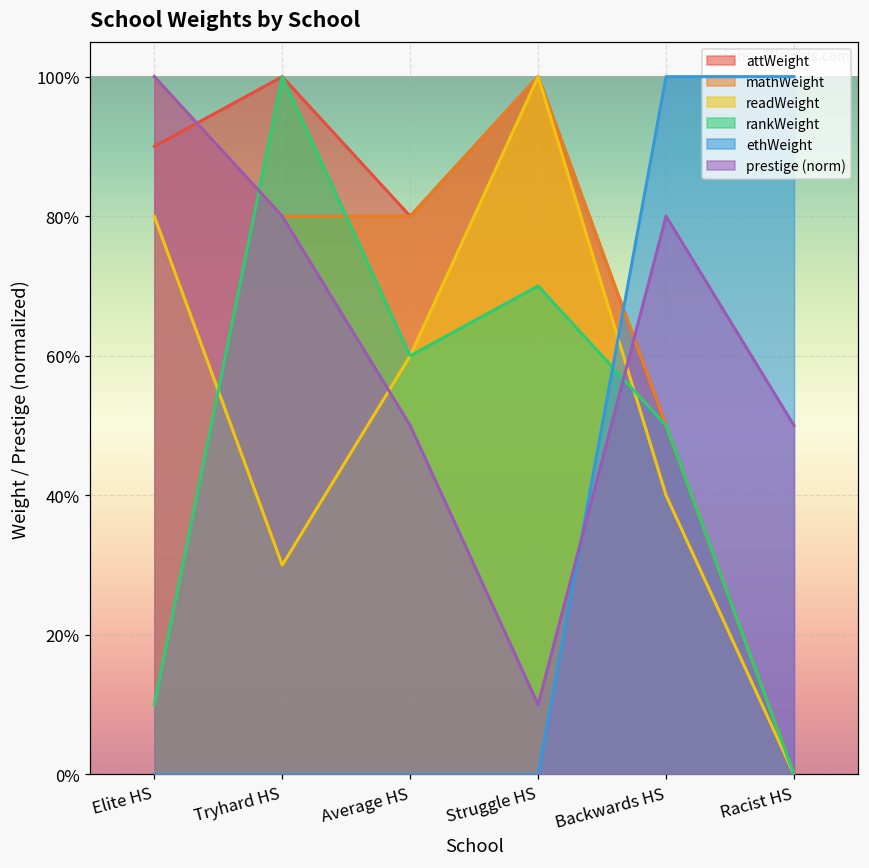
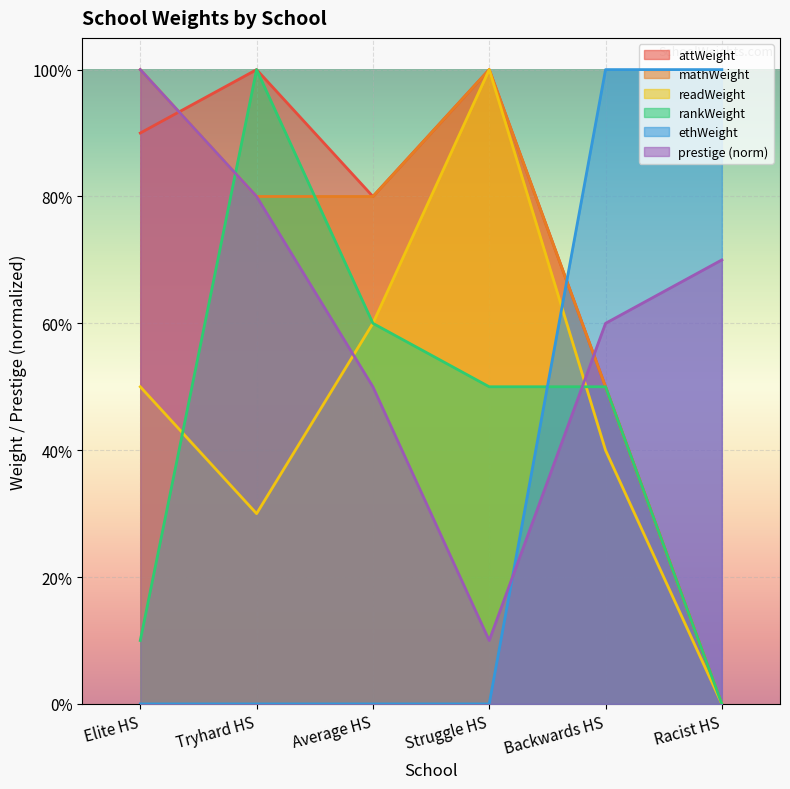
  {
    "readWeight": {
-     "Elite HS": "80%",
+     "Elite HS": "50%",
      "Tryhard HS": "30%",
      "Backwards HS": "40%"
    },
    "rankWeight": {
      "Elite HS": "10%",
-     "Struggle HS": "70%"
+     "Struggle HS": "50%"
    },
    "ethWeight": {
      "Elite HS": "0%",
      "Tryhard HS": "0%",
      "Average HS": "0%",
      "Struggle HS": "0%",
      "Backwards HS": "100%"
    },
    "prestige (norm)": {
      "Average HS": "50%",
      "Struggle HS": "10%",
-     "Backwards HS": "80%",
-     "Racist HS": "50%"
+     "Backwards HS": "60%",
+     "Racist HS": "70%"
    }
  }
